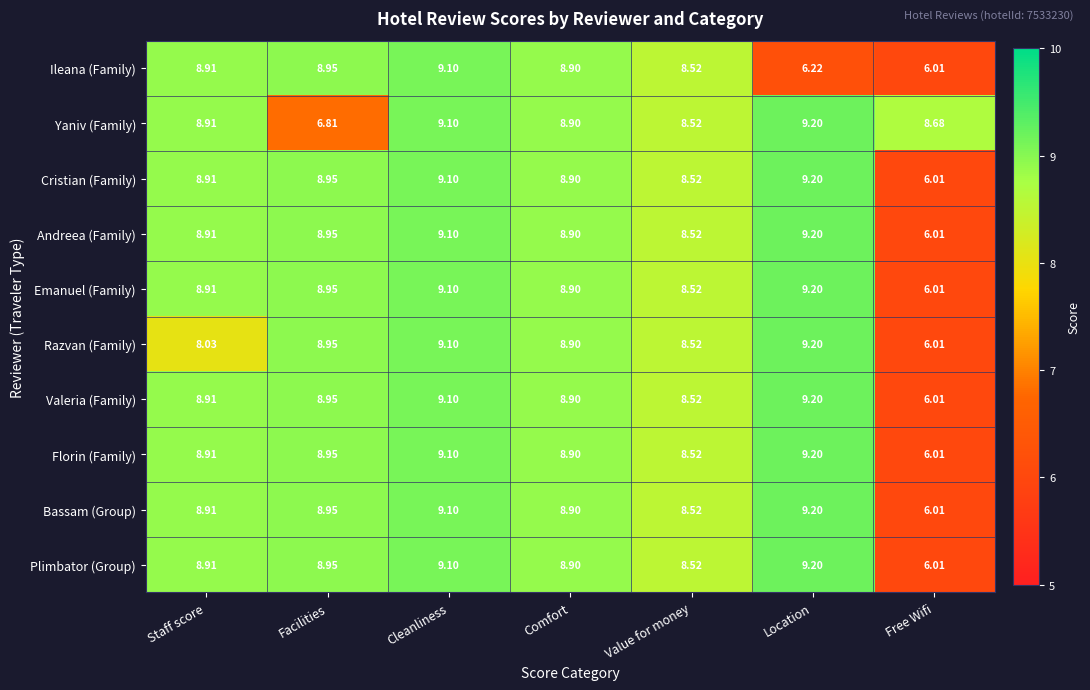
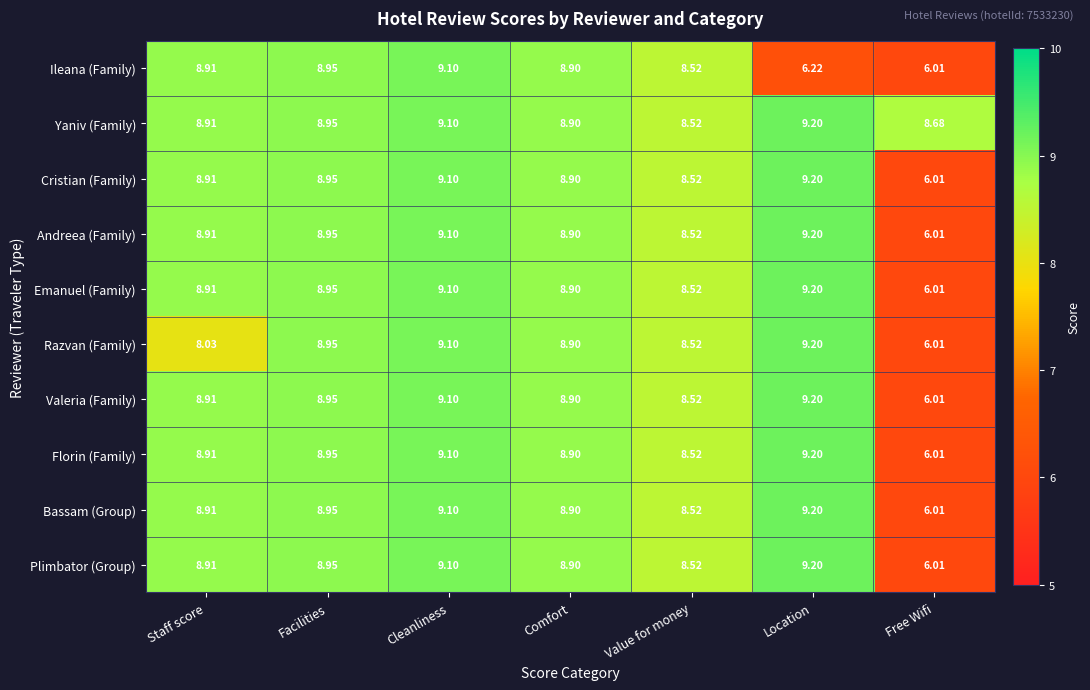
  {
    "Ileana (Family)": {
      "Staff score": 8.91,
      "Facilities": 8.95,
      "Cleanliness": 9.10,
      "Comfort": 8.90,
      "Value for money": 8.52,
      "Location": 6.22,
      "Free Wifi": 6.01
    },
    "Yaniv (Family)": {
      "Staff score": 8.91,
-     "Facilities": 6.81,
+     "Facilities": 8.95,
      "Cleanliness": 9.10,
      "Comfort": 8.90,
      "Value for money": 8.52,
      "Location": 9.20,
      "Free Wifi": 8.68
    },
    "Cristian (Family)": {
      "Staff score": 8.91,
      "Facilities": 8.95,
      "Cleanliness": 9.10,
      "Comfort": 8.90,
      "Value for money": 8.52,
      "Location": 9.20,
      "Free Wifi": 6.01
    },
    "Andreea (Family)": {
      "Staff score": 8.91,
      "Facilities": 8.95,
      "Cleanliness": 9.10,
      "Comfort": 8.90,
      "Value for money": 8.52,
      "Location": 9.20,
      "Free Wifi": 6.01
    },
    "Emanuel (Family)": {
      "Staff score": 8.91,
      "Facilities": 8.95,
      "Cleanliness": 9.10,
      "Comfort": 8.90,
      "Value for money": 8.52,
      "Location": 9.20,
      "Free Wifi": 6.01
    },
    "Razvan (Family)": {
      "Staff score": 8.03,
      "Facilities": 8.95,
      "Cleanliness": 9.10,
      "Comfort": 8.90,
      "Value for money": 8.52,
      "Location": 9.20,
      "Free Wifi": 6.01
    },
    "Valeria (Family)": {
      "Staff score": 8.91,
      "Facilities": 8.95,
      "Cleanliness": 9.10,
      "Comfort": 8.90,
      "Value for money": 8.52,
      "Location": 9.20,
      "Free Wifi": 6.01
    },
    "Florin (Family)": {
      "Staff score": 8.91,
      "Facilities": 8.95,
      "Cleanliness": 9.10,
      "Comfort": 8.90,
      "Value for money": 8.52,
      "Location": 9.20,
      "Free Wifi": 6.01
    },
    "Bassam (Group)": {
      "Staff score": 8.91,
      "Facilities": 8.95,
      "Cleanliness": 9.10,
      "Comfort": 8.90,
      "Value for money": 8.52,
      "Location": 9.20,
      "Free Wifi": 6.01
    },
    "Plimbator (Group)": {
      "Staff score": 8.91,
      "Facilities": 8.95,
      "Cleanliness": 9.10,
      "Comfort": 8.90,
      "Value for money": 8.52,
      "Location": 9.20,
      "Free Wifi": 6.01
    }
  }
